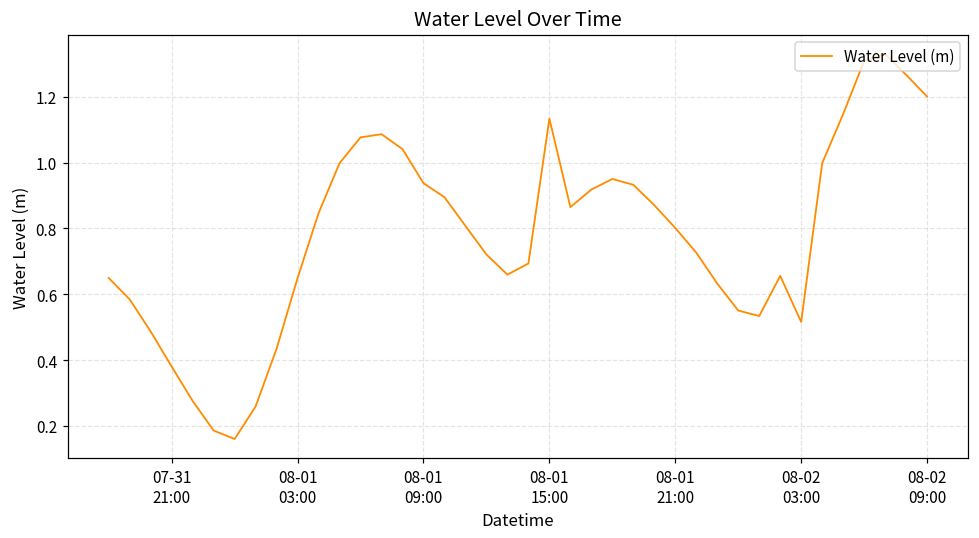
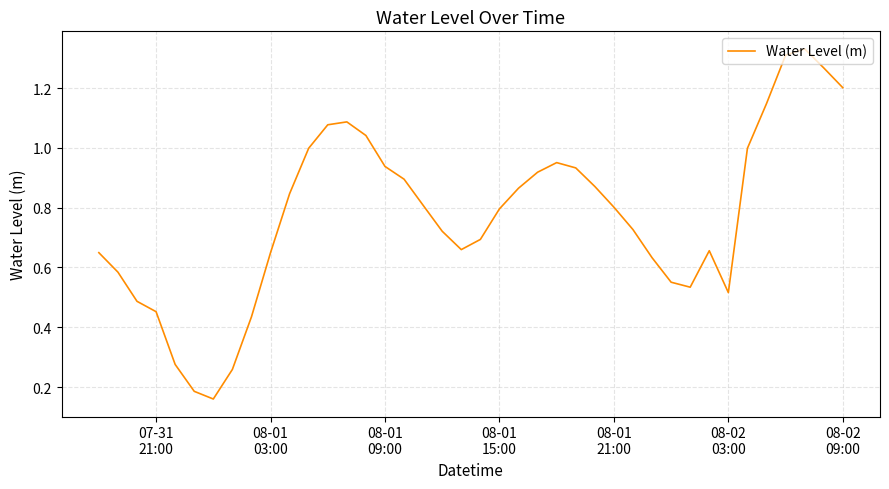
  {
-   "07-31 21:00": 0.38,
+   "07-31 21:00": 0.45,
    "08-01 03:00": 0.65,
    "08-01 09:00": 0.94,
-   "08-01 15:00": 1.13,
+   "08-01 15:00": 0.80,
    "08-01 21:00": 0.80,
    "08-02 03:00": 0.52,
    "08-02 09:00": 1.20
  }
